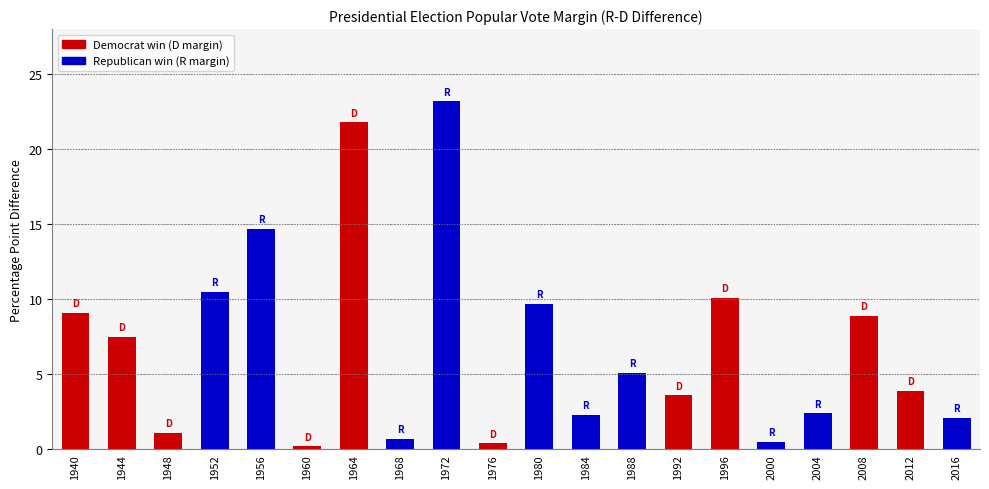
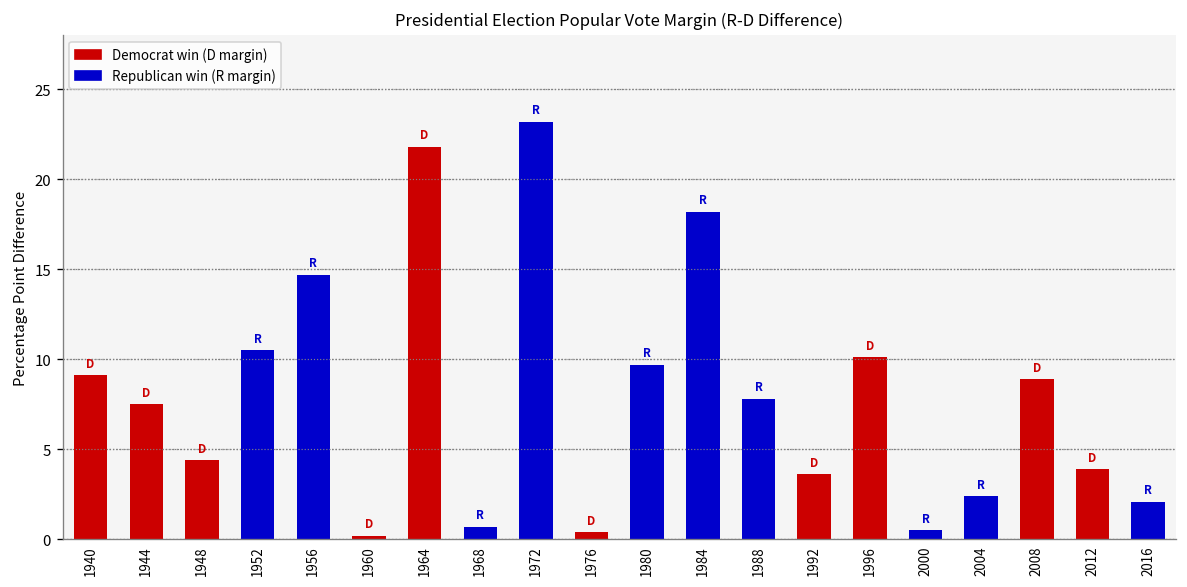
  {
    "1940": 9.1,
    "1944": 7.5,
-   "1948": 1.1,
+   "1948": 4.4,
    "1952": 10.5,
    "1956": 14.7,
    "1960": 0.2,
    "1964": 21.8,
    "1968": 0.7,
    "1972": 23.2,
    "1976": 0.4,
    "1980": 9.7,
-   "1984": 2.3,
-   "1988": 5.1,
+   "1984": 18.2,
+   "1988": 7.8,
    "1992": 3.6,
    "1996": 10.1,
    "2000": 0.5,
    "2004": 2.4,
    "2008": 8.9,
    "2012": 3.9,
    "2016": 2.1
  }
